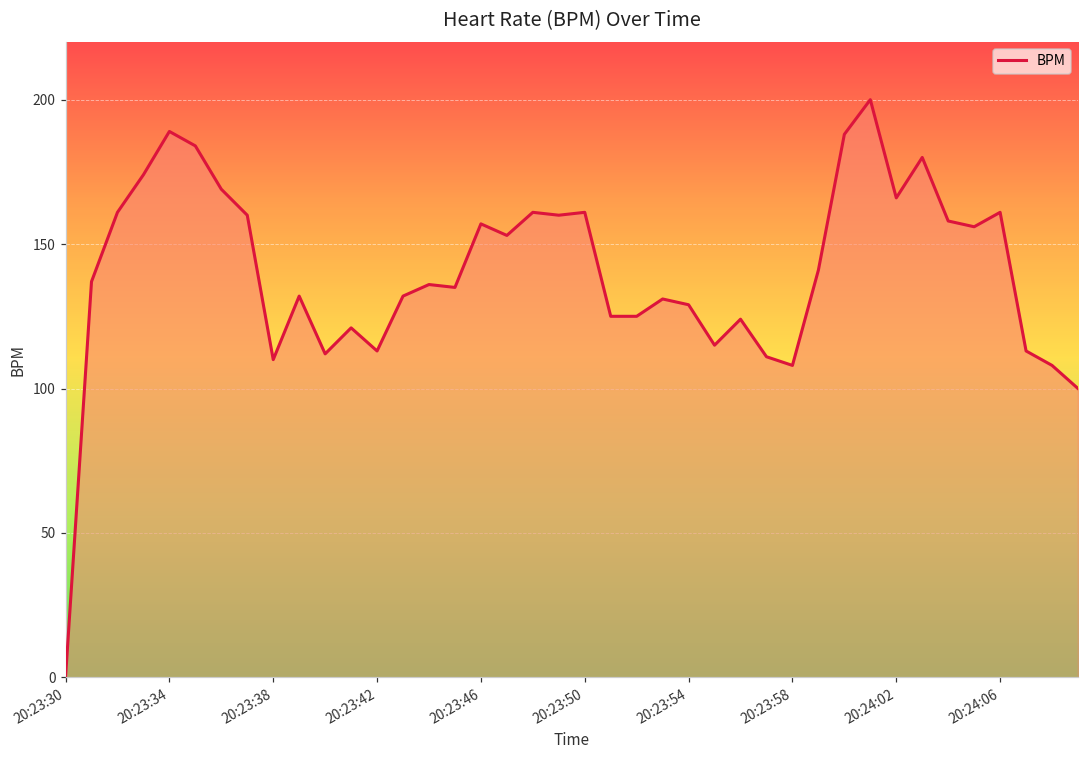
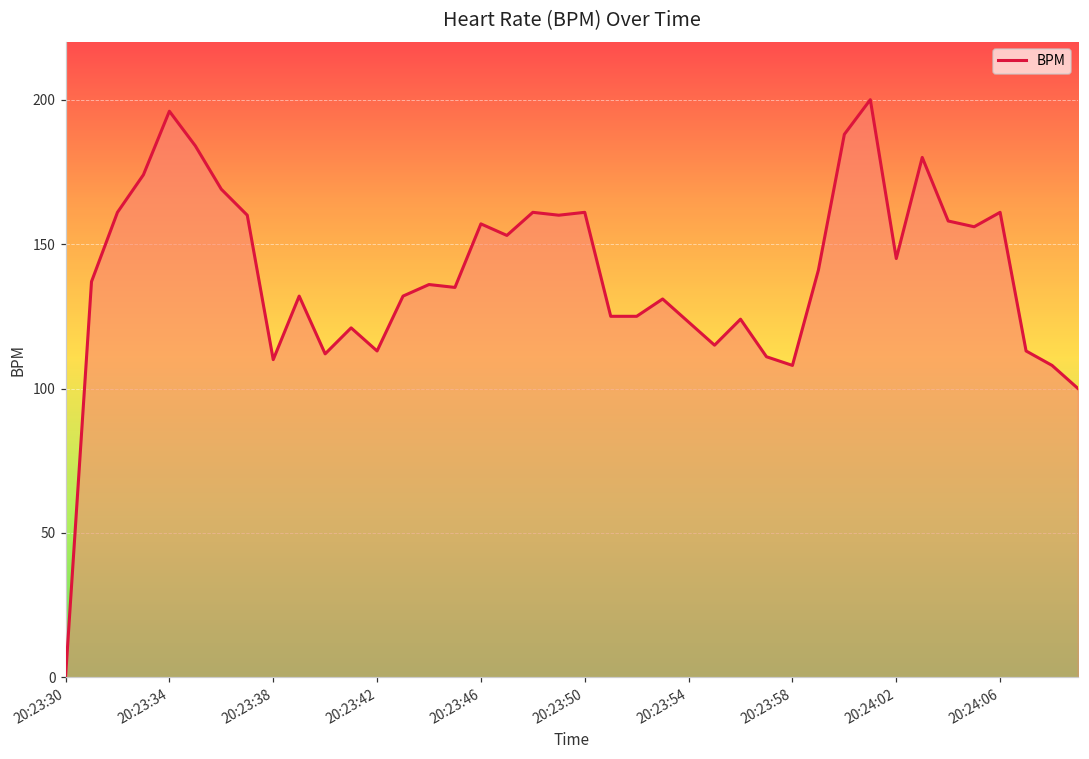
  {
    "20:23:30": 0,
-   "20:23:34": 189,
+   "20:23:34": 196,
    "20:23:38": 110,
    "20:23:42": 113,
    "20:23:46": 157,
    "20:23:50": 161,
-   "20:23:54": 129,
+   "20:23:54": 123,
    "20:23:58": 108,
-   "20:24:02": 166,
+   "20:24:02": 145,
    "20:24:06": 161
  }
